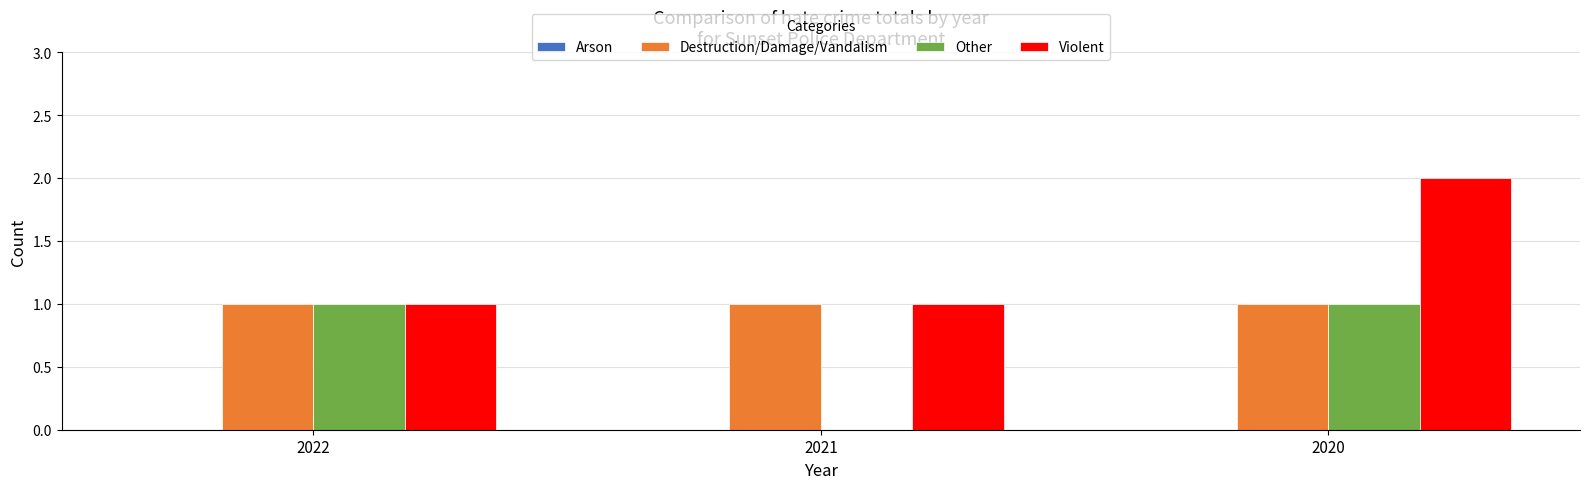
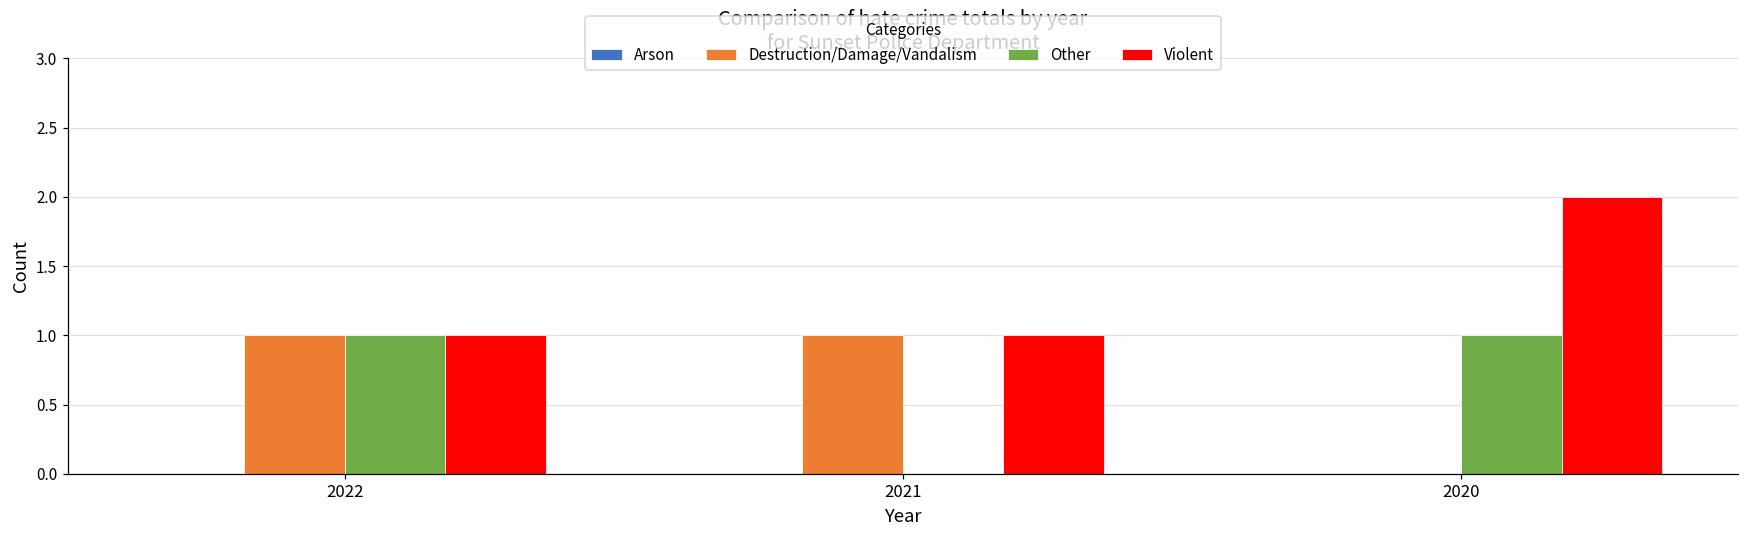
  {
    "Arson": {
      "2022": 0,
      "2021": 0,
      "2020": 0
    },
    "Destruction/Damage/Vandalism": {
      "2022": 1,
      "2021": 1,
-     "2020": 1
+     "2020": 0
    },
    "Other": {
      "2022": 1,
      "2021": 0,
      "2020": 1
    },
    "Violent": {
      "2022": 1,
      "2021": 1,
      "2020": 2
    }
  }
